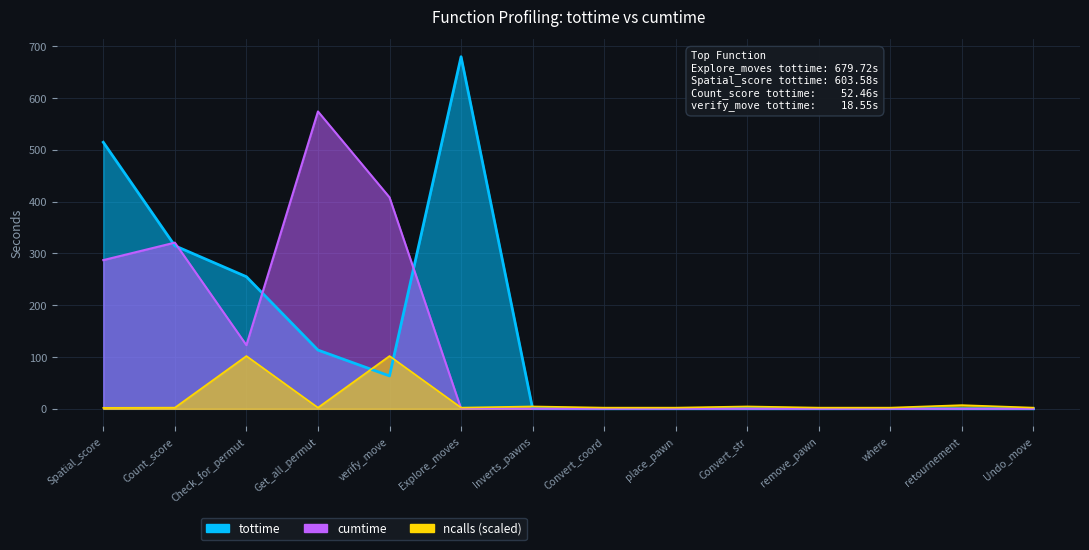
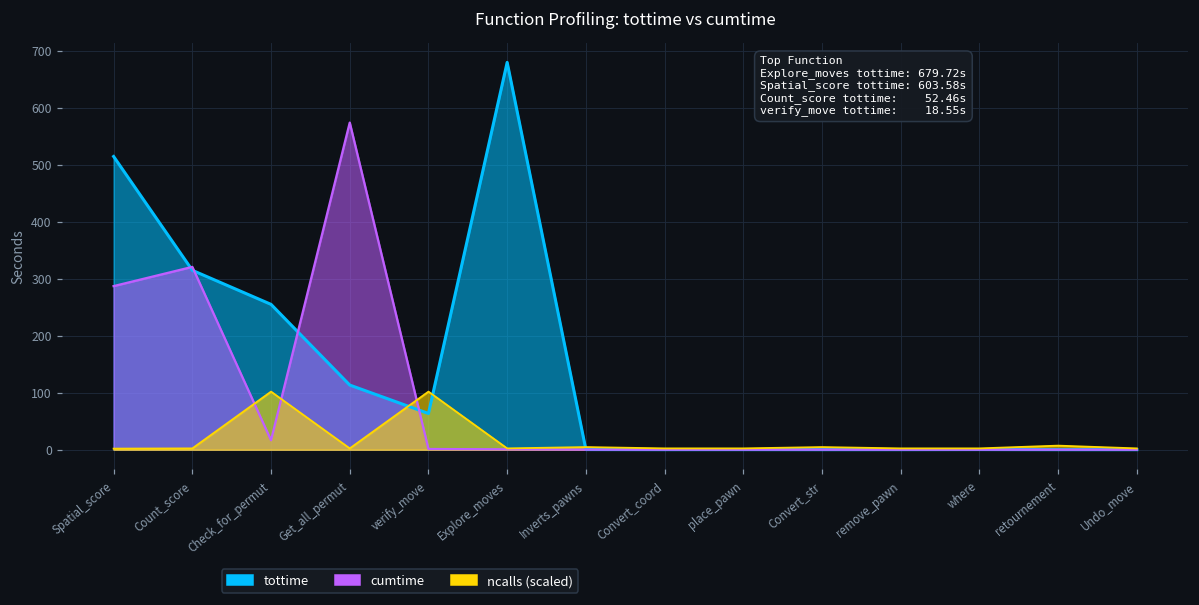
  {
    "tottime": {
      "Spatial_score": 510,
      "Count_score": 310,
      "Check_for_permut": 260,
      "Get_all_permut": 110,
      "verify_move": 60,
      "Explore_moves": 680
    },
    "cumtime": {
      "Spatial_score": 290,
      "Count_score": 320,
-     "Check_for_permut": 120,
+     "Check_for_permut": 20,
      "Get_all_permut": 570,
-     "verify_move": 410
+     "verify_move": 0
    },
    "ncalls (scaled)": {
      "Spatial_score": 0,
      "Count_score": 0,
      "Check_for_permut": 100,
      "Get_all_permut": 0,
      "verify_move": 100,
      "retournement": 10
    }
  }
